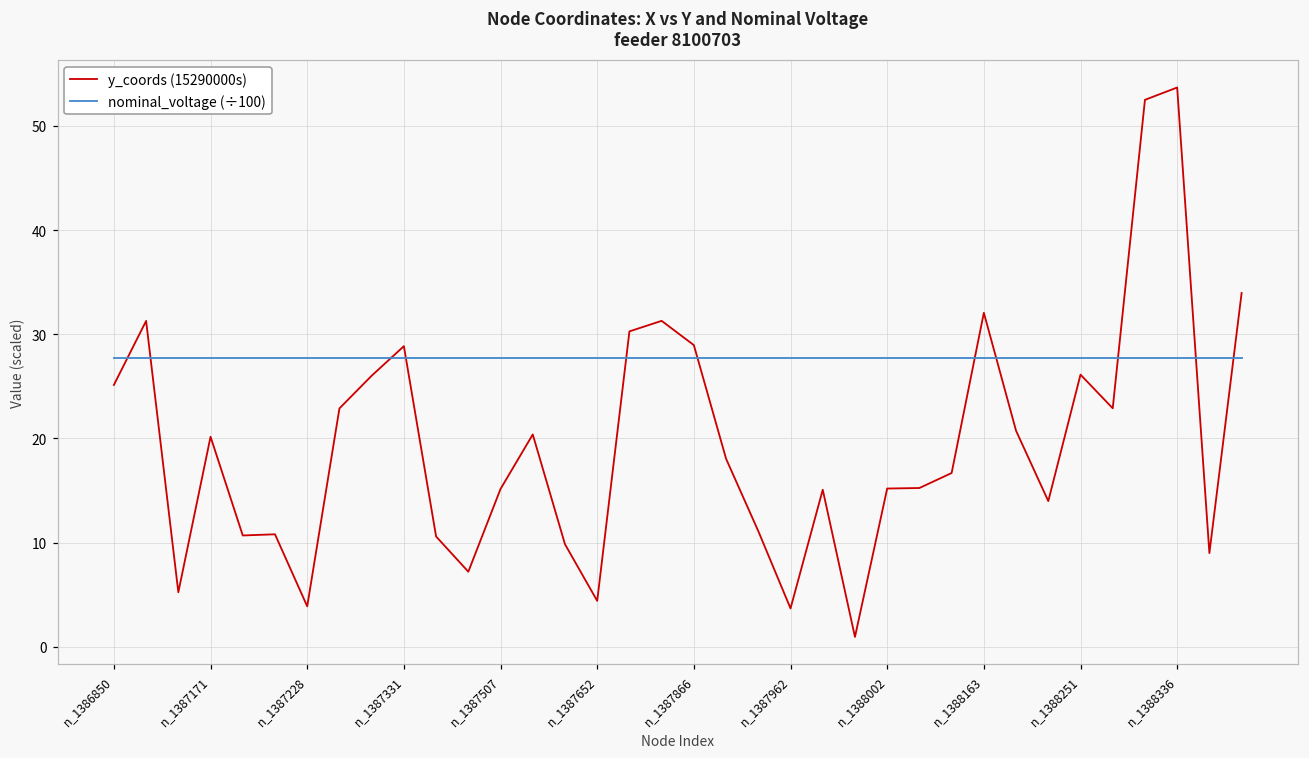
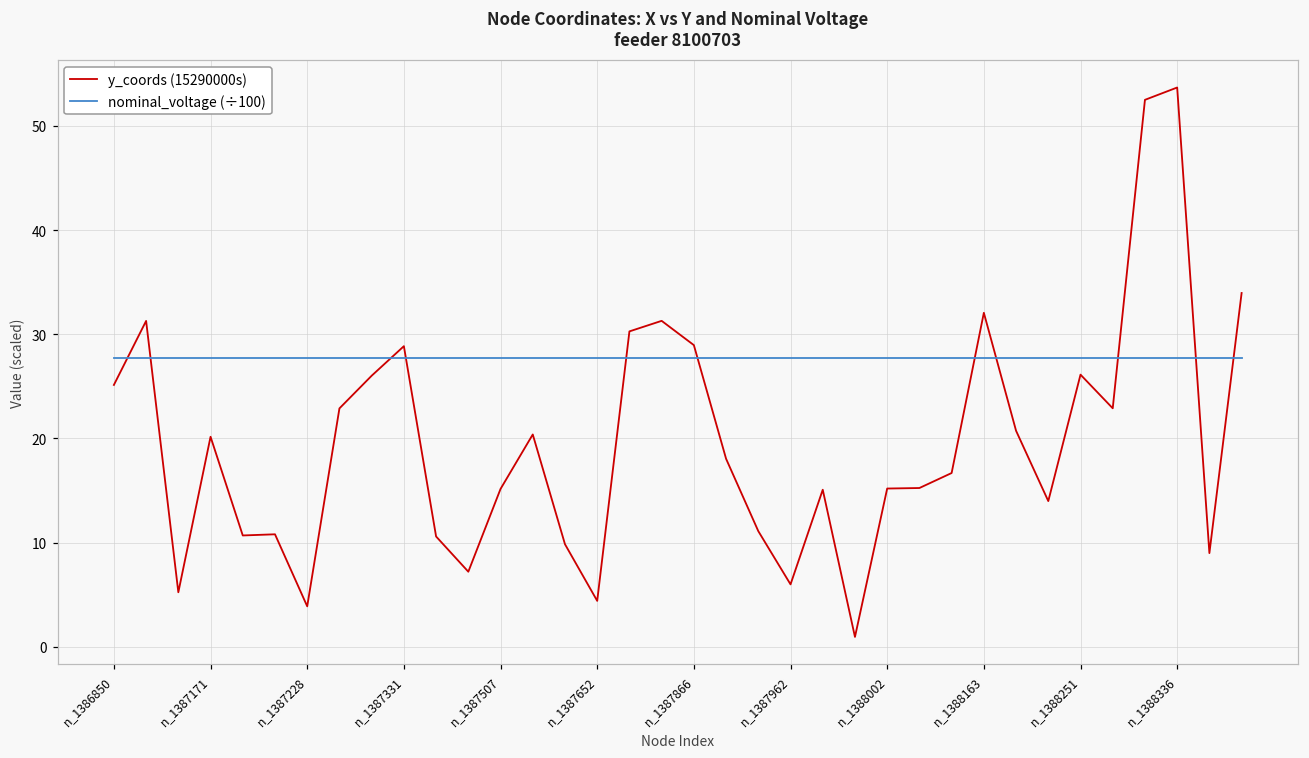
  {
    "y_coords (15290000s)": {
      "n_1386850": 25,
      "n_1387171": 20,
      "n_1387228": 4,
      "n_1387331": 29,
      "n_1387507": 15,
      "n_1387652": 4,
      "n_1387866": 29,
-     "n_1387962": 4,
+     "n_1387962": 6,
      "n_1388002": 15,
      "n_1388163": 32,
      "n_1388251": 26,
      "n_1388336": 54
    },
    "nominal_voltage (÷100)": {
      "n_1386850": 28,
      "n_1387171": 28,
      "n_1387228": 28,
      "n_1387331": 28,
      "n_1387507": 28,
      "n_1387652": 28,
      "n_1387866": 28,
      "n_1387962": 28,
      "n_1388002": 28,
      "n_1388163": 28,
      "n_1388251": 28,
      "n_1388336": 28
    }
  }
